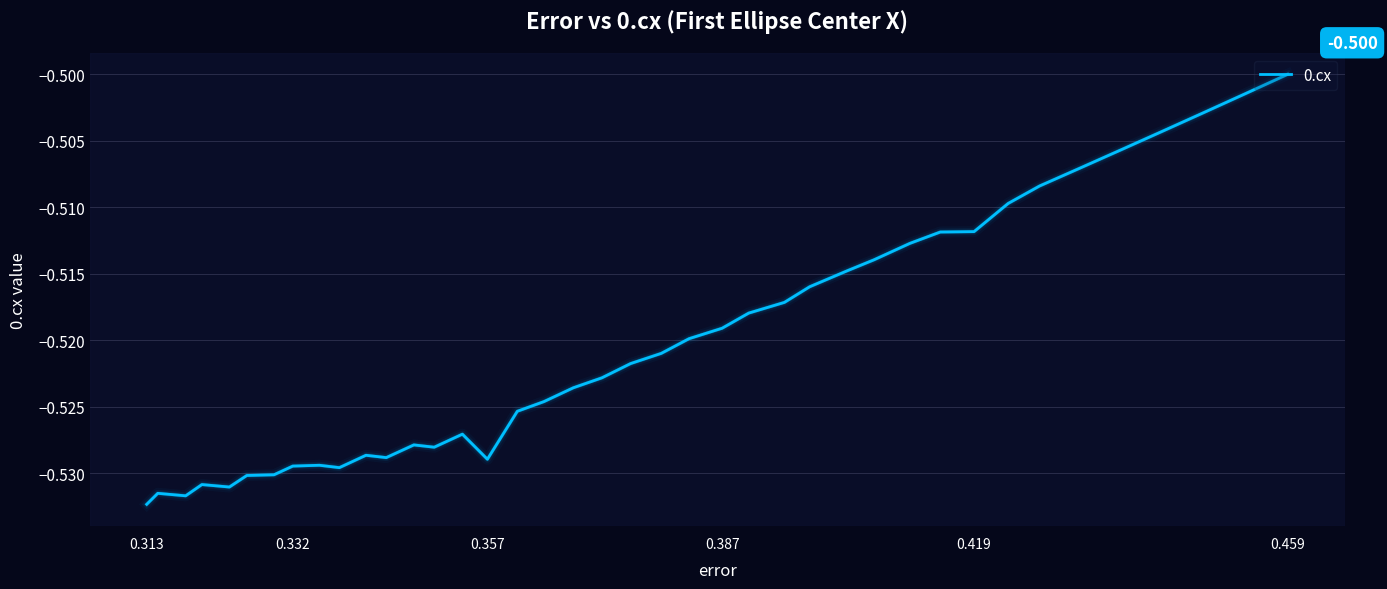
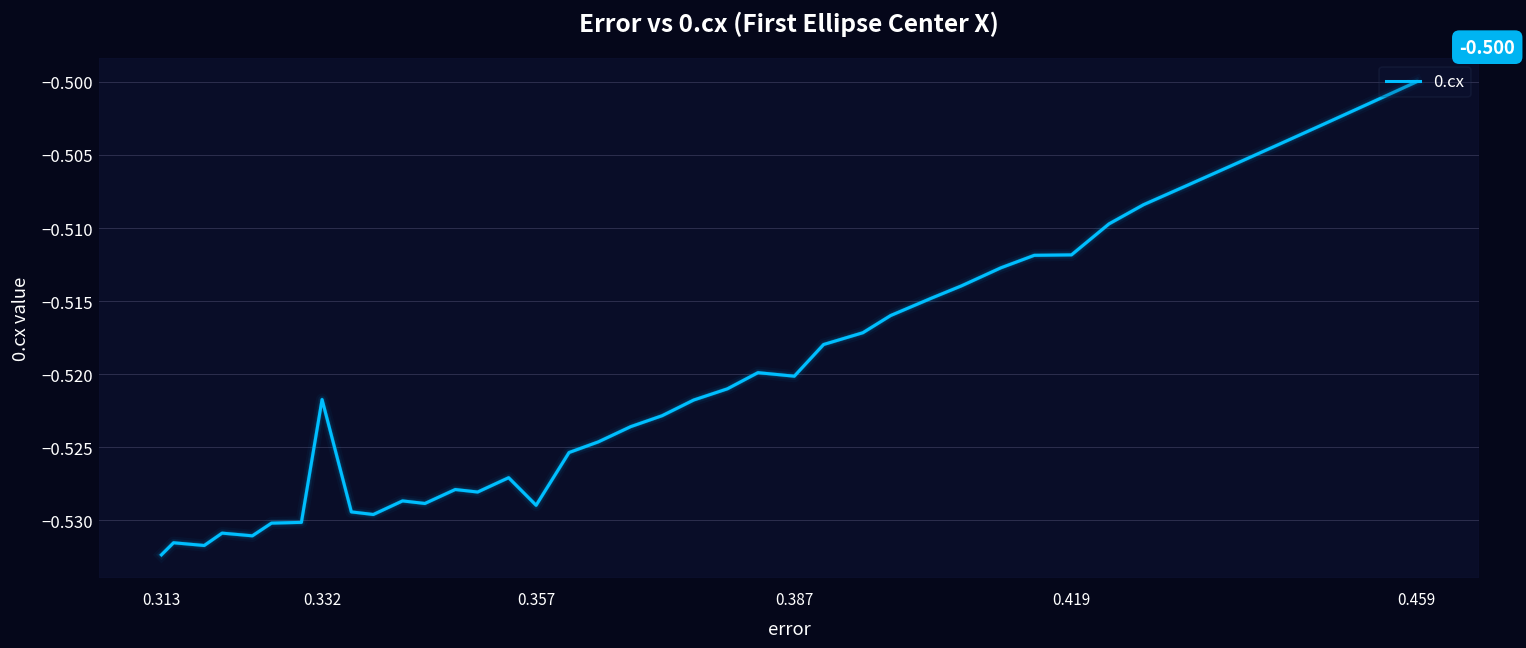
  {
    "0.313": -0.5324,
-   "0.332": -0.5295,
+   "0.332": -0.5217,
    "0.357": -0.5290,
-   "0.387": -0.5191,
+   "0.387": -0.5201,
    "0.419": -0.5118
  }
